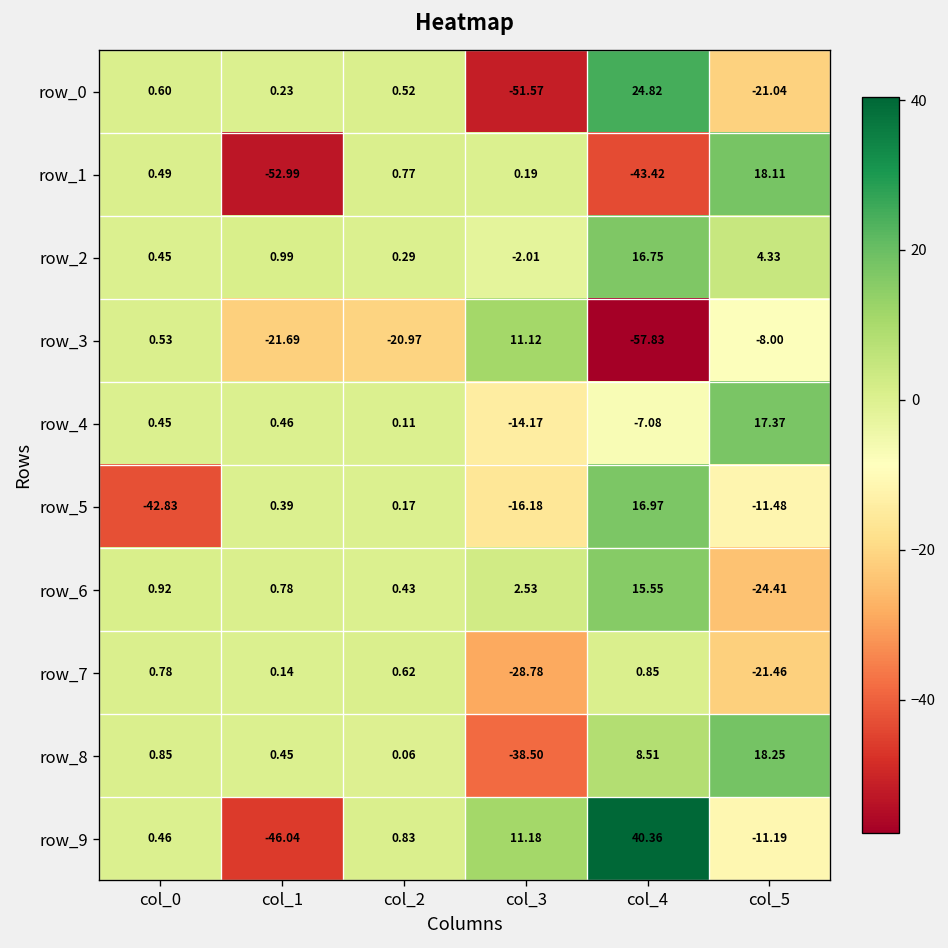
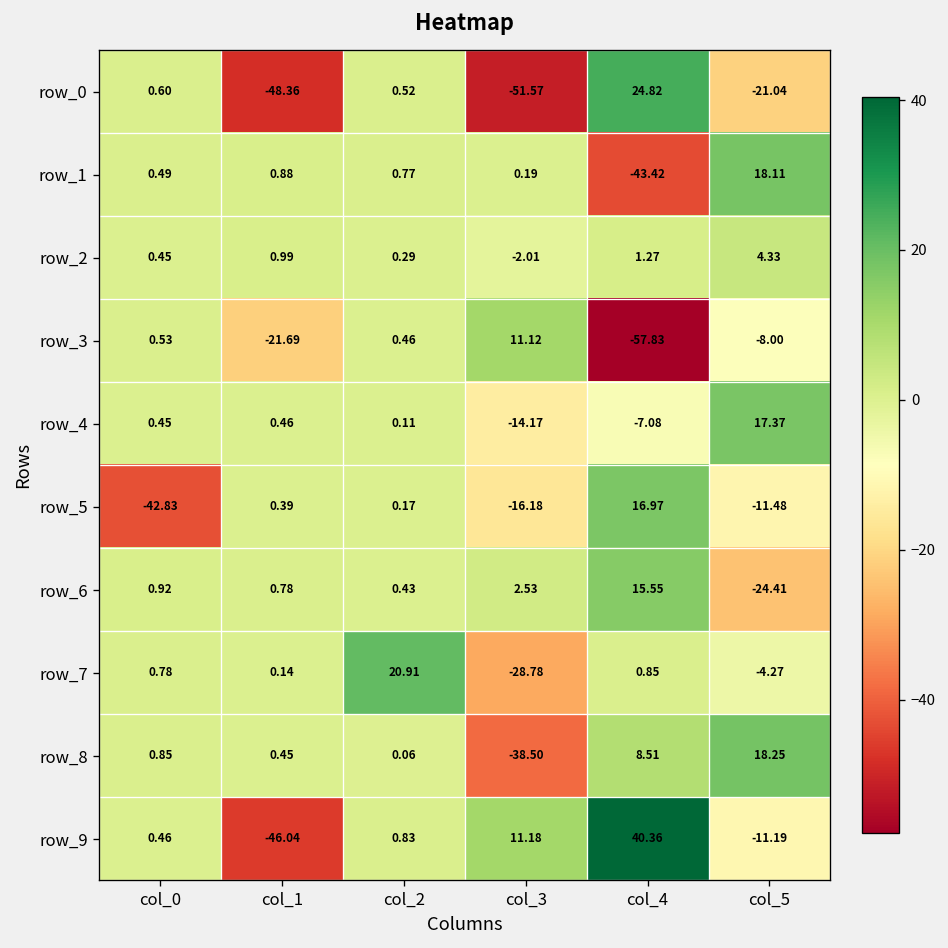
  {
    "row_0": {
      "col_0": 0.60,
-     "col_1": 0.23,
+     "col_1": -48.36,
      "col_2": 0.52,
      "col_3": -51.57,
      "col_4": 24.82,
      "col_5": -21.04
    },
    "row_1": {
      "col_0": 0.49,
-     "col_1": -52.99,
+     "col_1": 0.88,
      "col_2": 0.77,
      "col_3": 0.19,
      "col_4": -43.42,
      "col_5": 18.11
    },
    "row_2": {
      "col_0": 0.45,
      "col_1": 0.99,
      "col_2": 0.29,
      "col_3": -2.01,
-     "col_4": 16.75,
+     "col_4": 1.27,
      "col_5": 4.33
    },
    "row_3": {
      "col_0": 0.53,
      "col_1": -21.69,
-     "col_2": -20.97,
+     "col_2": 0.46,
      "col_3": 11.12,
      "col_4": -57.83,
      "col_5": -8.00
    },
    "row_4": {
      "col_0": 0.45,
      "col_1": 0.46,
      "col_2": 0.11,
      "col_3": -14.17,
      "col_4": -7.08,
      "col_5": 17.37
    },
    "row_5": {
      "col_0": -42.83,
      "col_1": 0.39,
      "col_2": 0.17,
      "col_3": -16.18,
      "col_4": 16.97,
      "col_5": -11.48
    },
    "row_6": {
      "col_0": 0.92,
      "col_1": 0.78,
      "col_2": 0.43,
      "col_3": 2.53,
      "col_4": 15.55,
      "col_5": -24.41
    },
    "row_7": {
      "col_0": 0.78,
      "col_1": 0.14,
-     "col_2": 0.62,
+     "col_2": 20.91,
      "col_3": -28.78,
      "col_4": 0.85,
-     "col_5": -21.46
+     "col_5": -4.27
    },
    "row_8": {
      "col_0": 0.85,
      "col_1": 0.45,
      "col_2": 0.06,
      "col_3": -38.50,
      "col_4": 8.51,
      "col_5": 18.25
    },
    "row_9": {
      "col_0": 0.46,
      "col_1": -46.04,
      "col_2": 0.83,
      "col_3": 11.18,
      "col_4": 40.36,
      "col_5": -11.19
    }
  }
